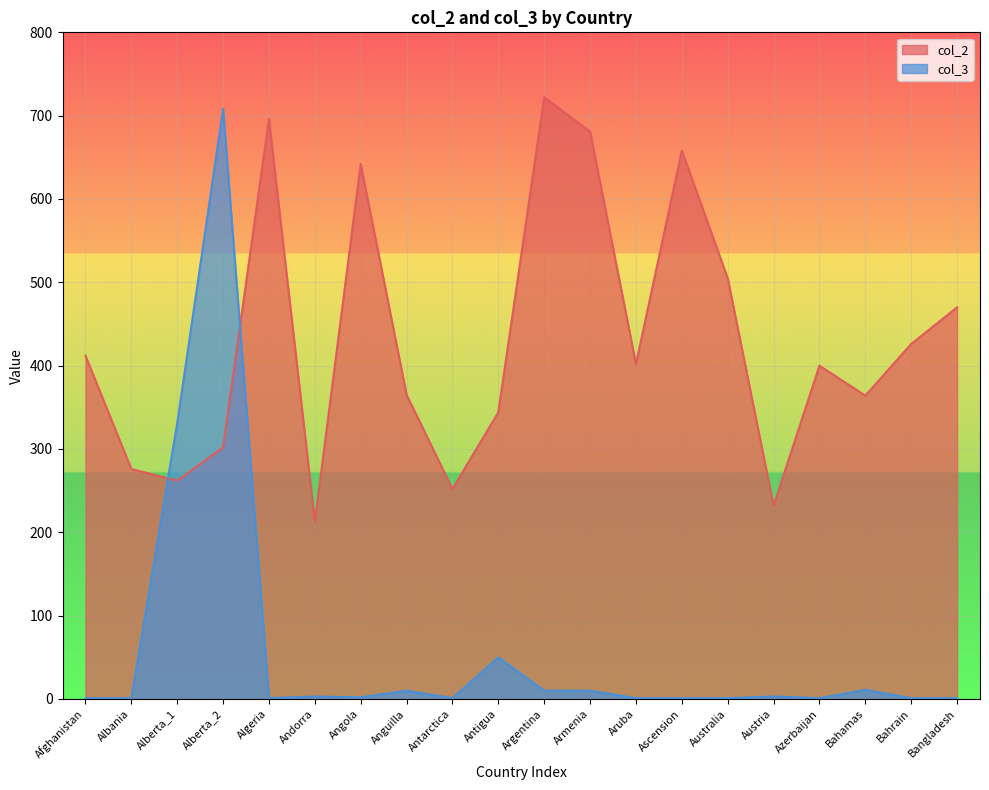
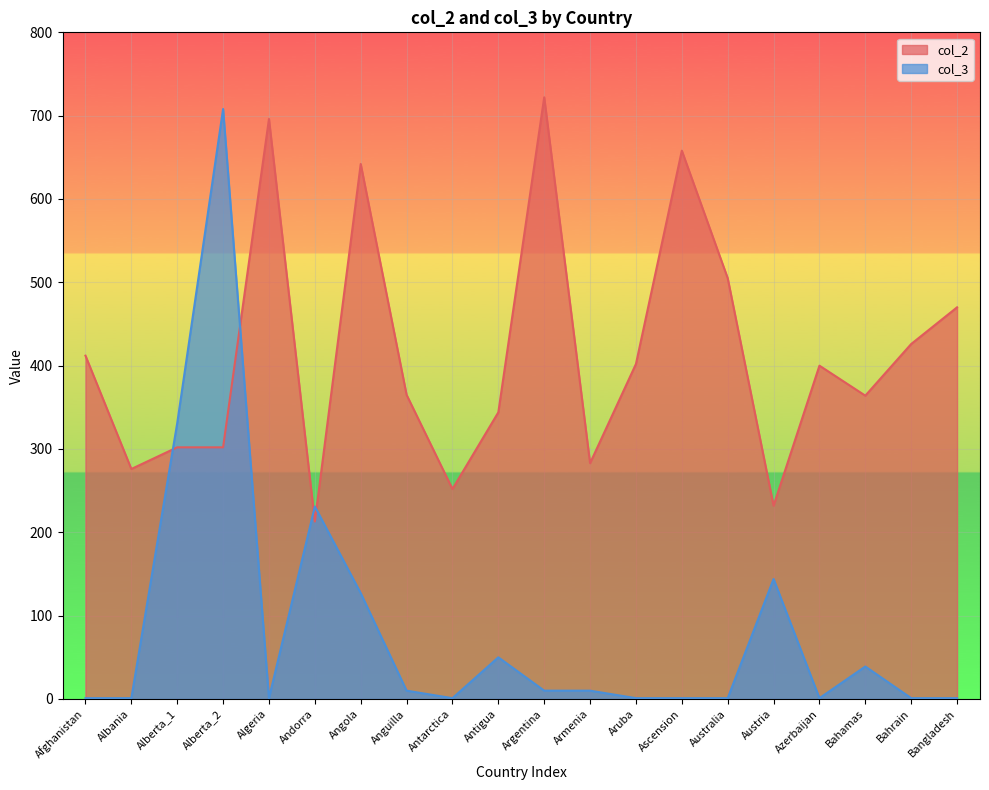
  {
    "col_2": {
      "Afghanistan": 410,
      "Albania": 280,
-     "Alberta_1": 260,
+     "Alberta_1": 300,
      "Alberta_2": 300,
      "Algeria": 700,
      "Andorra": 210,
      "Angola": 640,
      "Anguilla": 370,
      "Antarctica": 250,
      "Antigua": 340,
      "Argentina": 720,
-     "Armenia": 680,
+     "Armenia": 280,
      "Aruba": 400,
      "Ascension": 660,
      "Australia": 510,
      "Austria": 230,
      "Azerbaijan": 400,
      "Bahamas": 360,
      "Bahrain": 430,
      "Bangladesh": 470
    },
    "col_3": {
      "Afghanistan": 0,
      "Albania": 0,
      "Alberta_1": 330,
      "Alberta_2": 710,
      "Algeria": 0,
-     "Andorra": 0,
-     "Angola": 0,
+     "Andorra": 230,
+     "Angola": 130,
      "Anguilla": 10,
      "Antarctica": 0,
      "Antigua": 50,
      "Argentina": 10,
      "Armenia": 10,
      "Aruba": 0,
      "Ascension": 0,
      "Australia": 0,
-     "Austria": 0,
+     "Austria": 140,
      "Azerbaijan": 0,
-     "Bahamas": 10,
+     "Bahamas": 40,
      "Bahrain": 0,
      "Bangladesh": 0
    }
  }
